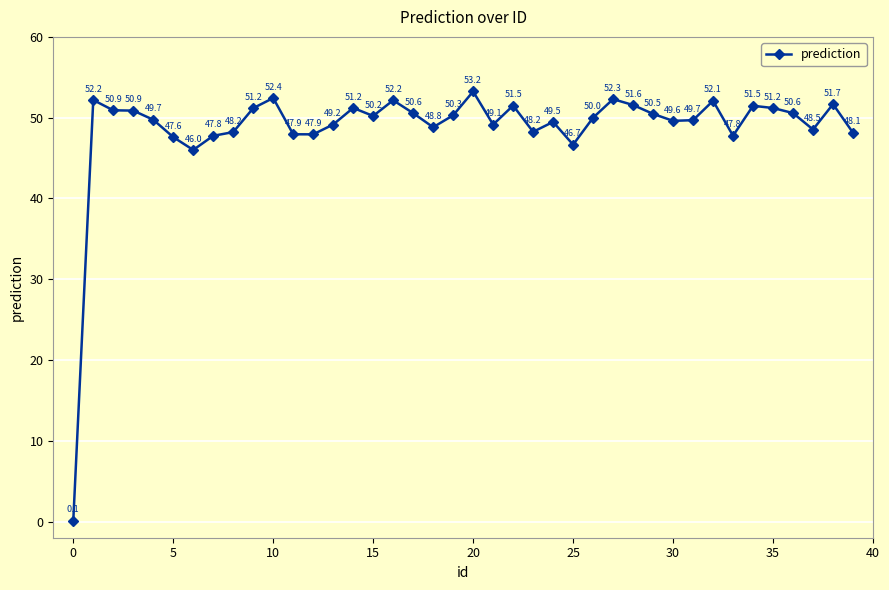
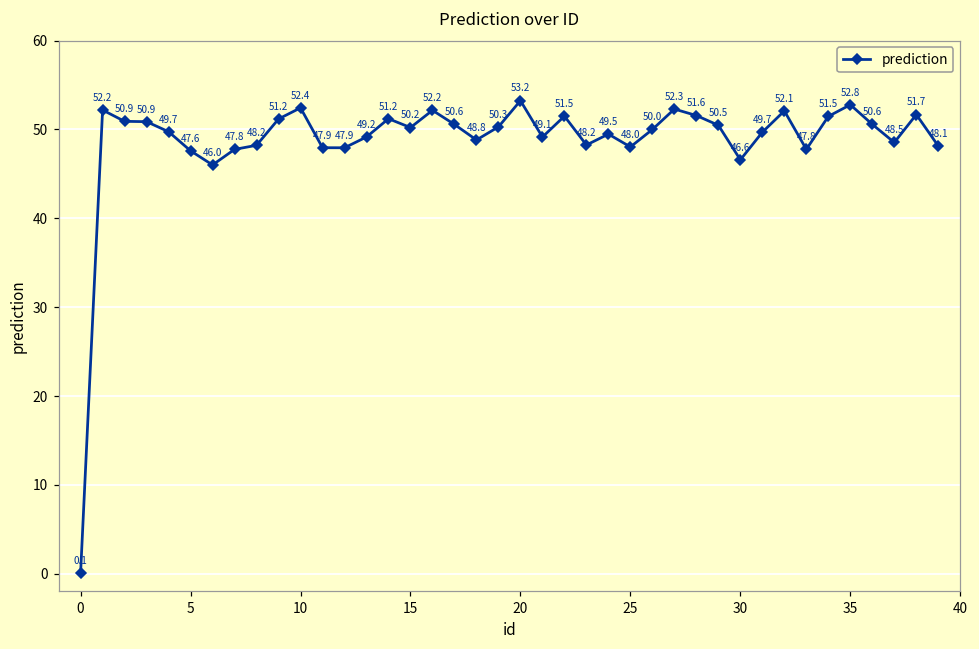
  {
    "0": 0.1,
    "5": 47.6,
    "10": 52.4,
    "15": 50.2,
    "20": 53.2,
-   "25": 46.7,
-   "30": 49.6,
-   "35": 51.2
+   "25": 48.0,
+   "30": 46.6,
+   "35": 52.8
  }
